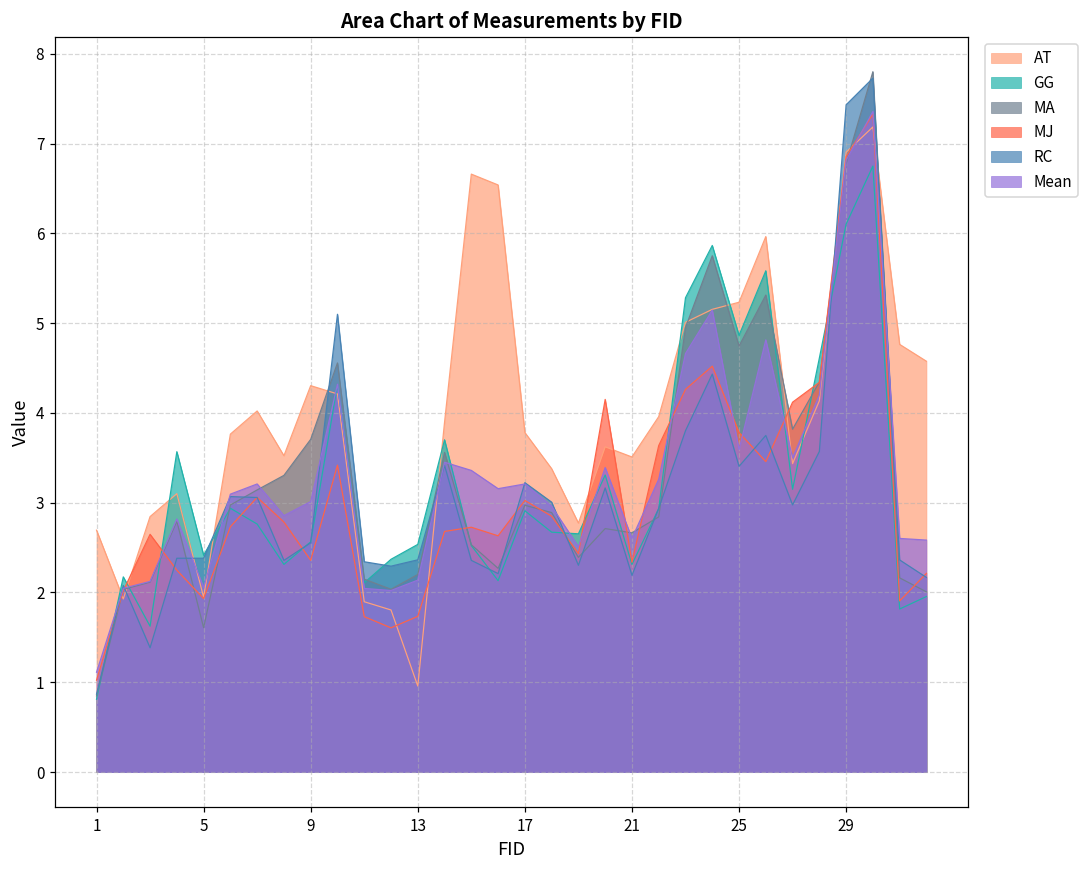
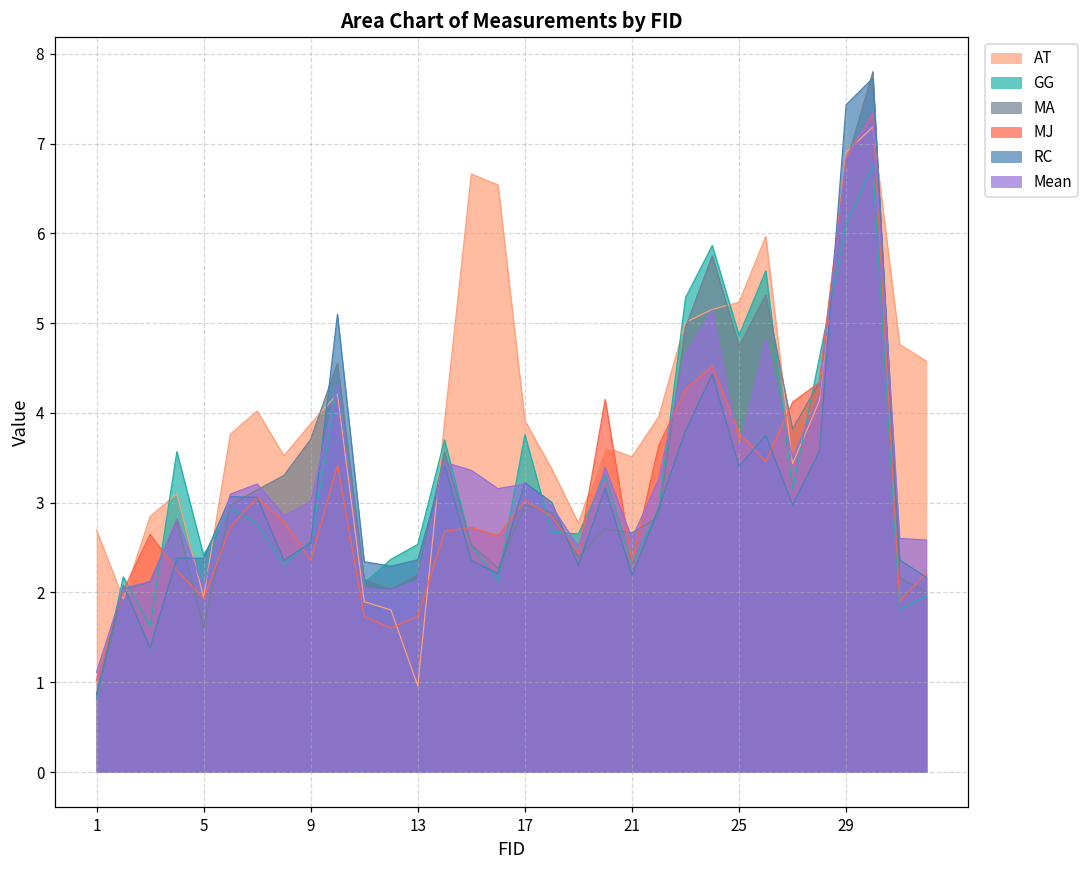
  {
    "AT": {
      "1": 2.7,
-     "9": 4.3,
+     "9": 3.9,
      "13": 1.0,
-     "17": 3.8,
+     "17": 3.9,
      "21": 3.5,
      "25": 5.2,
      "29": 6.9
    },
    "GG": {
      "1": 0.8,
      "5": 2.4,
      "13": 2.5,
-     "17": 2.9,
+     "17": 3.8,
      "25": 4.9,
      "29": 6.1
    },
    "MJ": {
      "1": 1.0,
      "9": 2.4,
      "13": 1.7,
      "17": 3.0,
      "25": 3.8,
      "29": 6.9
    },
    "Mean": {
      "1": 1.1,
      "5": 2.1,
      "9": 3.0,
      "13": 2.1,
      "21": 2.6,
      "25": 3.6,
      "29": 6.8
    }
  }
